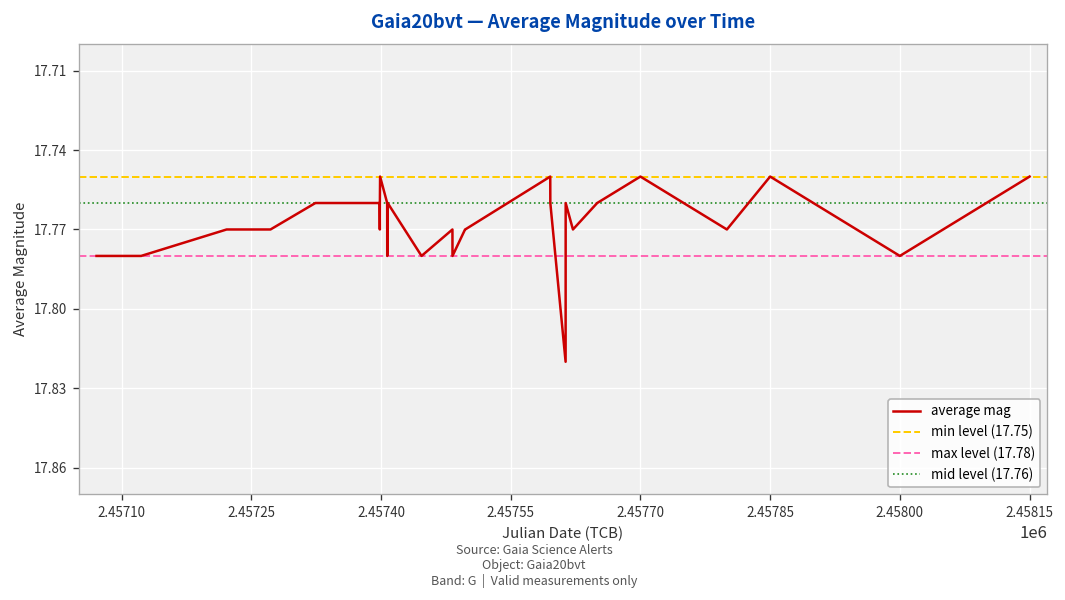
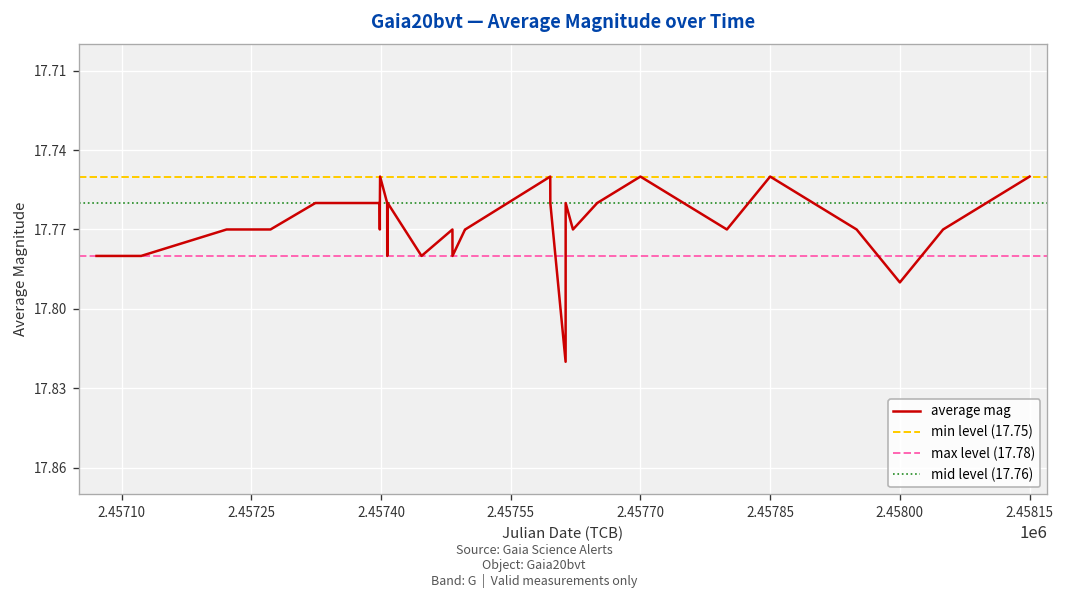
  {
    "2.45770": 17.75,
    "2.45785": 17.75,
-   "2.45800": 17.78,
+   "2.45800": 17.79,
    "2.45815": 17.75
  }
